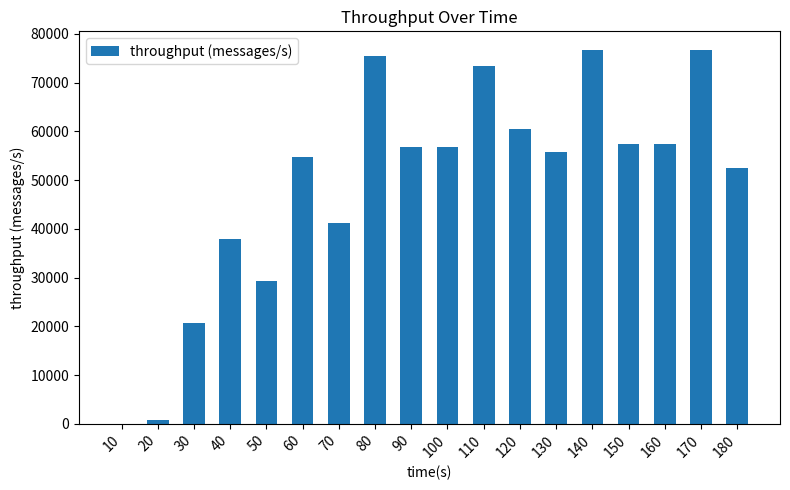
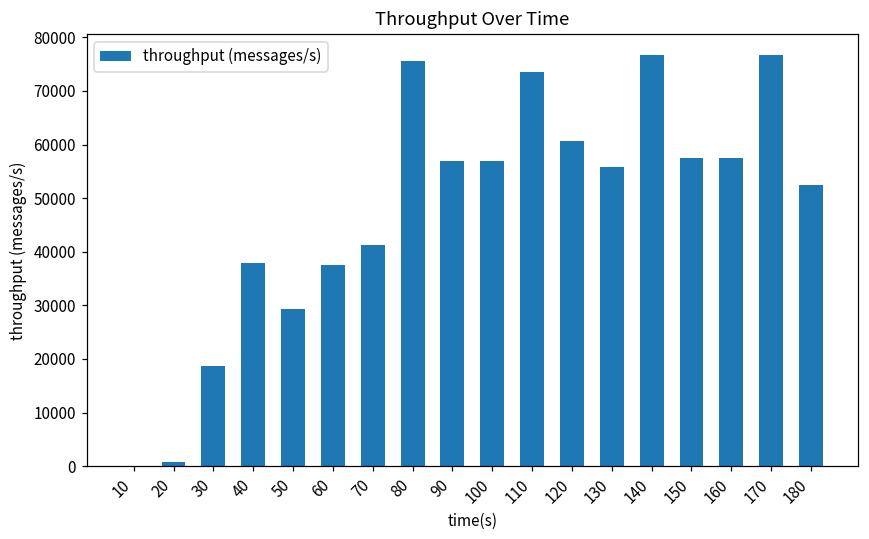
  {
    "10": 0,
    "20": 1000,
-   "30": 21000,
+   "30": 19000,
    "40": 38000,
    "50": 29000,
-   "60": 55000,
+   "60": 38000,
    "70": 41000,
    "80": 76000,
    "90": 57000,
    "100": 57000,
    "110": 73000,
    "120": 61000,
    "130": 56000,
    "140": 77000,
    "150": 57000,
    "160": 57000,
    "170": 77000,
    "180": 53000
  }
